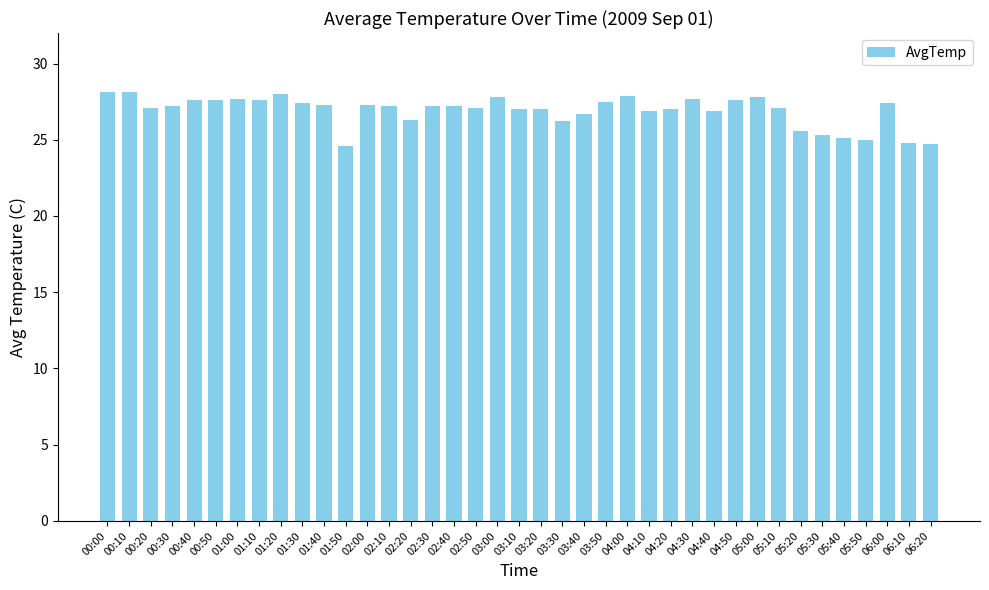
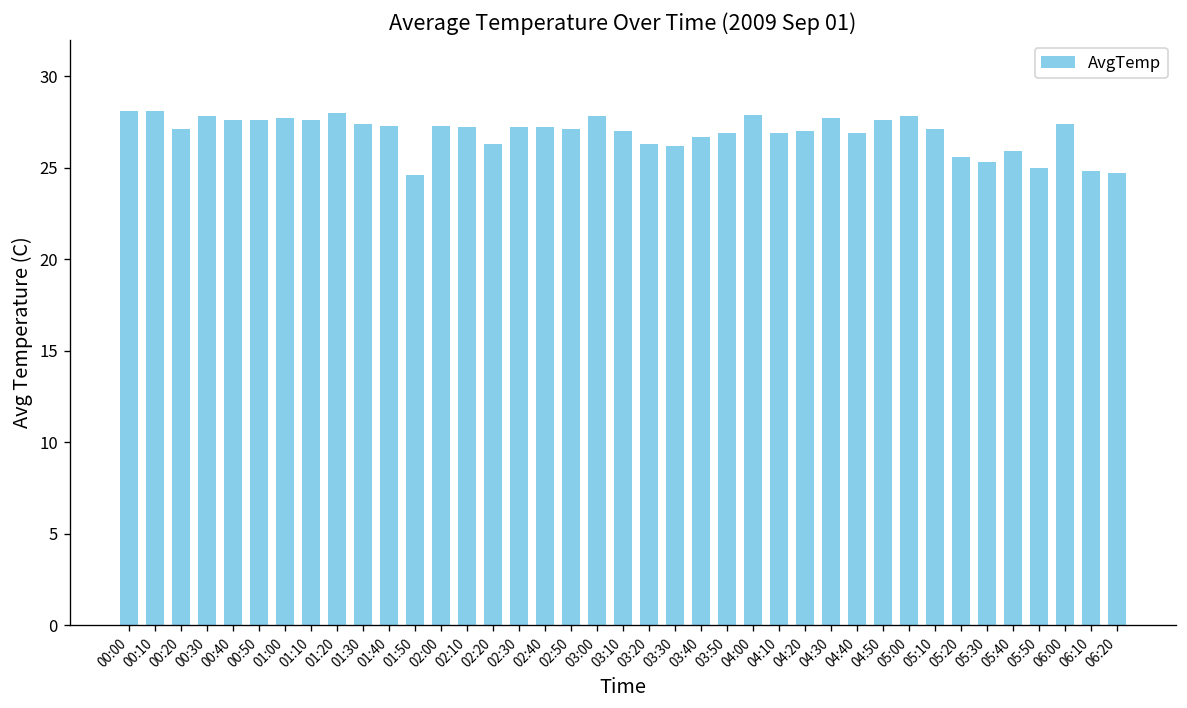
  {
    "00:00": 28.1,
    "00:10": 28.1,
    "00:20": 27.1,
-   "00:30": 27.2,
+   "00:30": 27.8,
    "00:40": 27.6,
    "00:50": 27.6,
    "01:00": 27.7,
    "01:10": 27.6,
    "01:20": 28.0,
    "01:30": 27.4,
    "01:40": 27.3,
    "01:50": 24.6,
    "02:00": 27.3,
    "02:10": 27.2,
    "02:20": 26.3,
    "02:30": 27.2,
    "02:40": 27.2,
    "02:50": 27.1,
    "03:00": 27.8,
    "03:10": 27.0,
-   "03:20": 27.0,
+   "03:20": 26.3,
    "03:30": 26.2,
    "03:40": 26.7,
-   "03:50": 27.5,
+   "03:50": 26.9,
    "04:00": 27.9,
    "04:10": 26.9,
    "04:20": 27.0,
    "04:30": 27.7,
    "04:40": 26.9,
    "04:50": 27.6,
    "05:00": 27.8,
    "05:10": 27.1,
    "05:20": 25.6,
    "05:30": 25.3,
-   "05:40": 25.1,
+   "05:40": 25.9,
    "05:50": 25.0,
    "06:00": 27.4,
    "06:10": 24.8,
    "06:20": 24.7
  }
